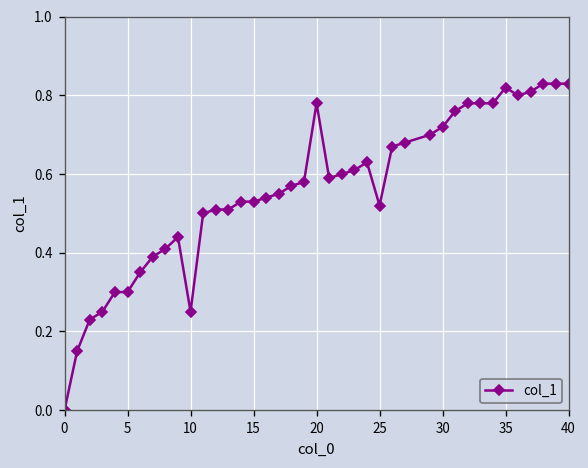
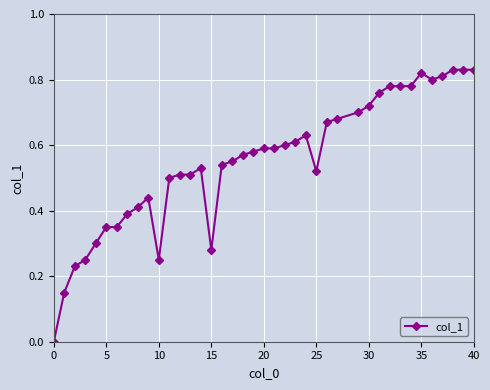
  {
    "0": 0.00,
-   "5": 0.30,
+   "5": 0.35,
    "10": 0.25,
-   "15": 0.53,
-   "20": 0.78,
+   "15": 0.28,
+   "20": 0.59,
    "25": 0.52,
    "30": 0.72,
    "35": 0.82,
    "40": 0.83
  }
